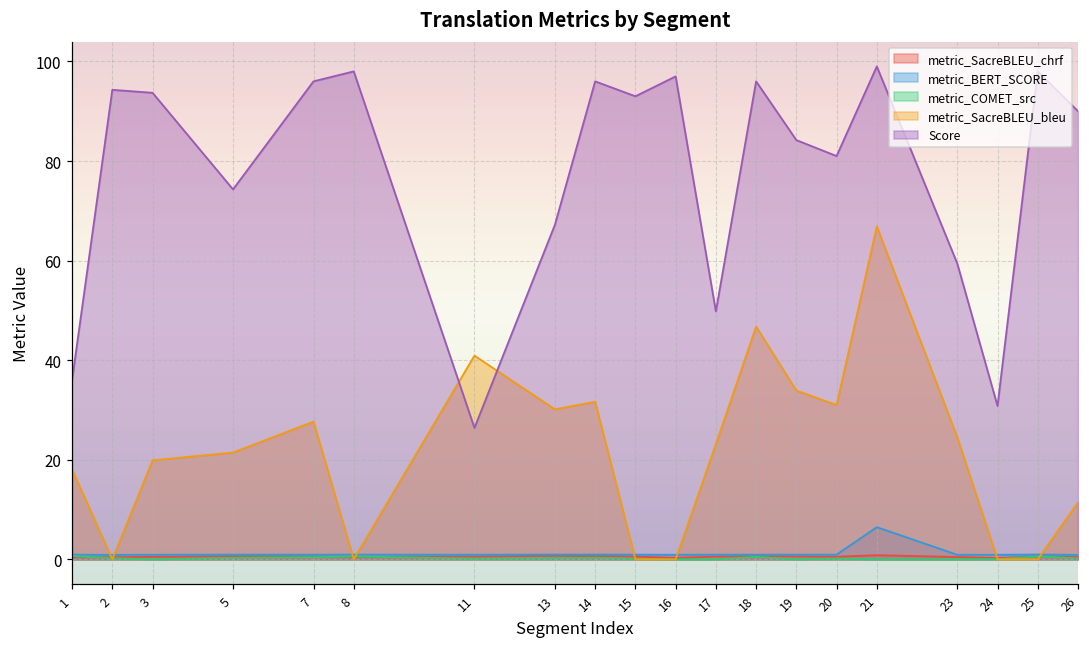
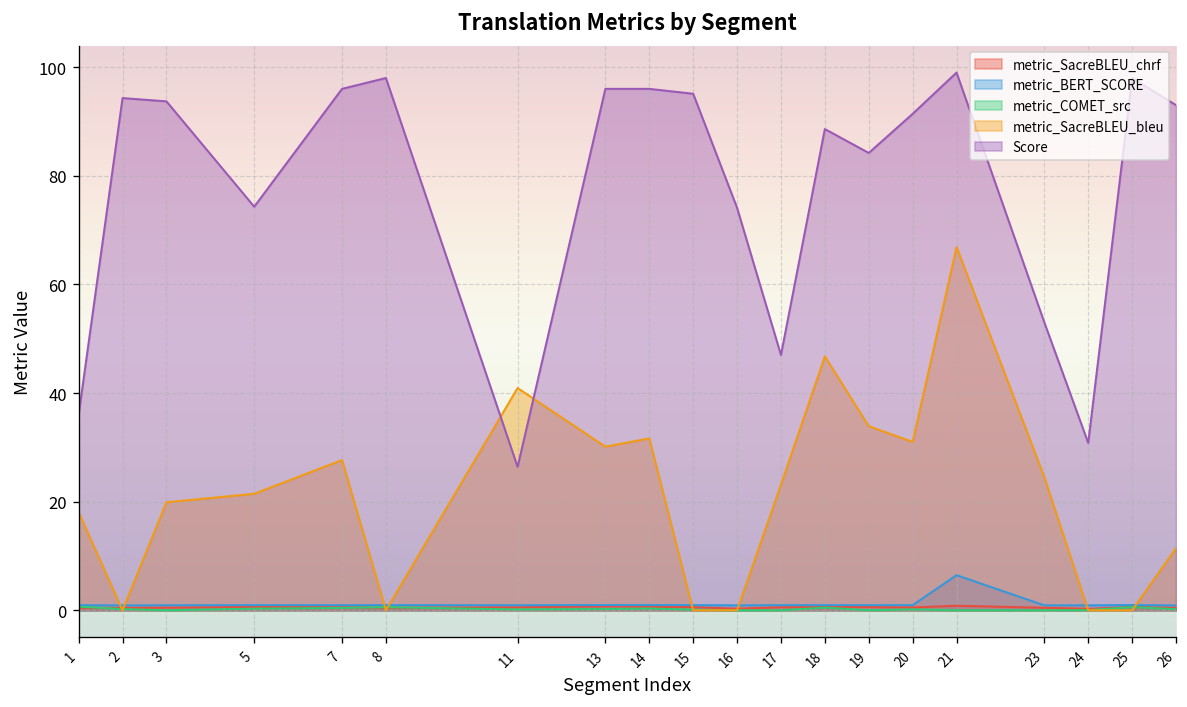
  {
    "metric_BERT_SCORE": {
      "16": 1,
      "21": 6,
      "24": 1
    },
    "metric_COMET_src": {
      "19": 0,
      "21": 0
    },
    "Score": {
      "1": 36,
      "2": 94,
      "3": 94,
      "5": 74,
      "7": 96,
      "8": 98,
      "11": 26,
-     "13": 67,
+     "13": 96,
      "14": 96,
-     "15": 93,
-     "16": 97,
-     "17": 50,
-     "18": 96,
+     "15": 95,
+     "16": 74,
+     "17": 47,
+     "18": 89,
      "19": 84,
-     "20": 81,
+     "20": 91,
      "21": 99,
-     "23": 59,
+     "23": 53,
      "24": 31,
-     "26": 90
+     "26": 93
    }
  }
